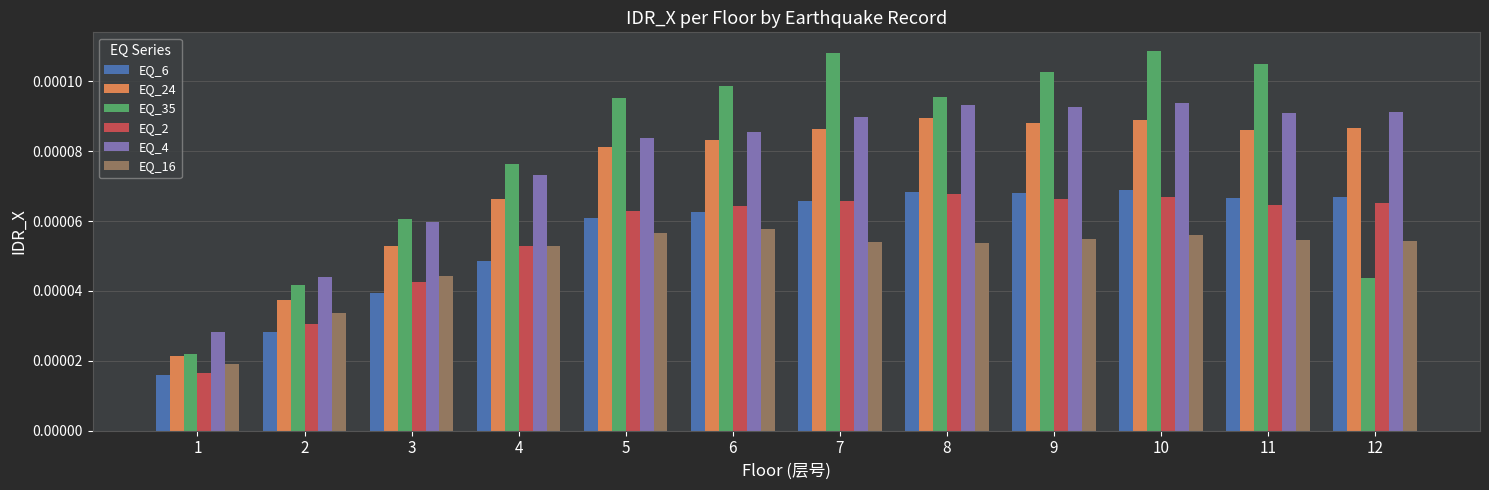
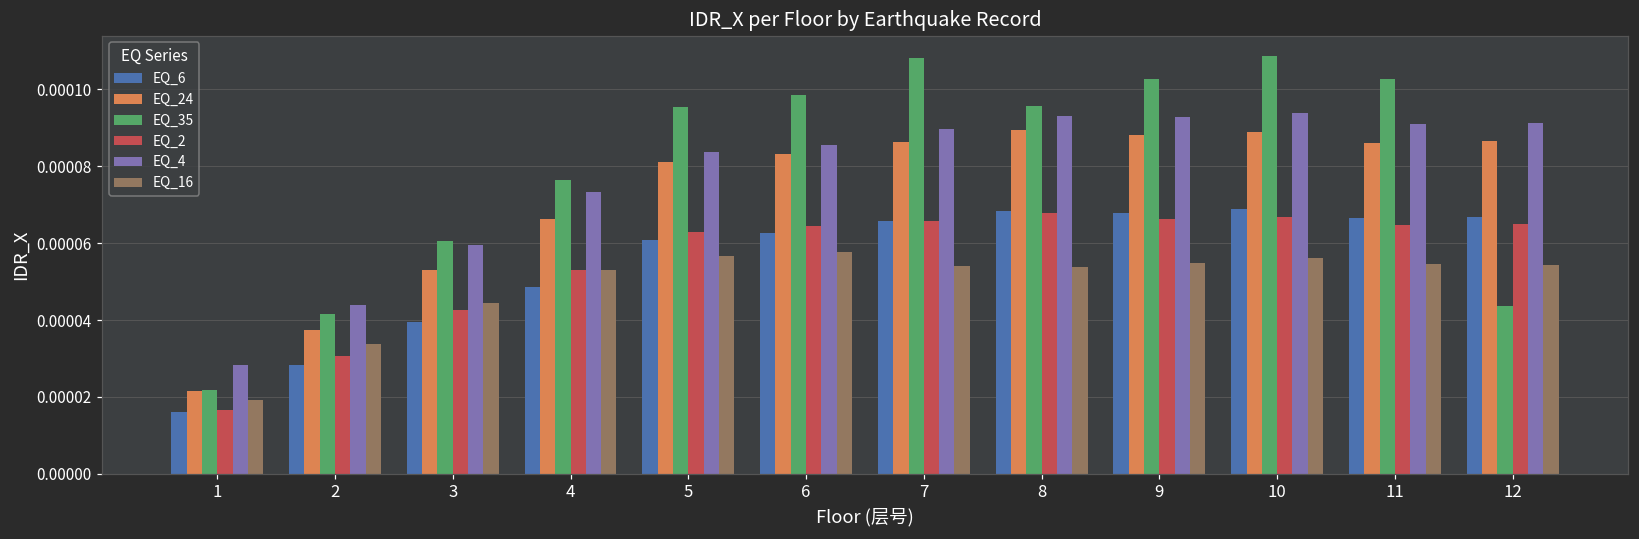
  {
    "EQ_35": {
      "1": 0.000022,
      "2": 0.000042,
      "3": 0.000060,
      "4": 0.000076,
      "5": 0.000095,
      "6": 0.000099,
      "7": 0.000108,
      "8": 0.000096,
      "9": 0.000103,
      "10": 0.000109,
-     "11": 0.000105,
+     "11": 0.000103,
      "12": 0.000044
    },
    "EQ_16": {
      "1": 0.000019,
      "2": 0.000034,
      "3": 0.000044,
      "4": 0.000053,
      "5": 0.000057,
      "6": 0.000058,
      "7": 0.000054,
      "8": 0.000054,
      "9": 0.000055,
      "10": 0.000056,
      "11": 0.000055,
      "12": 0.000054
    }
  }
